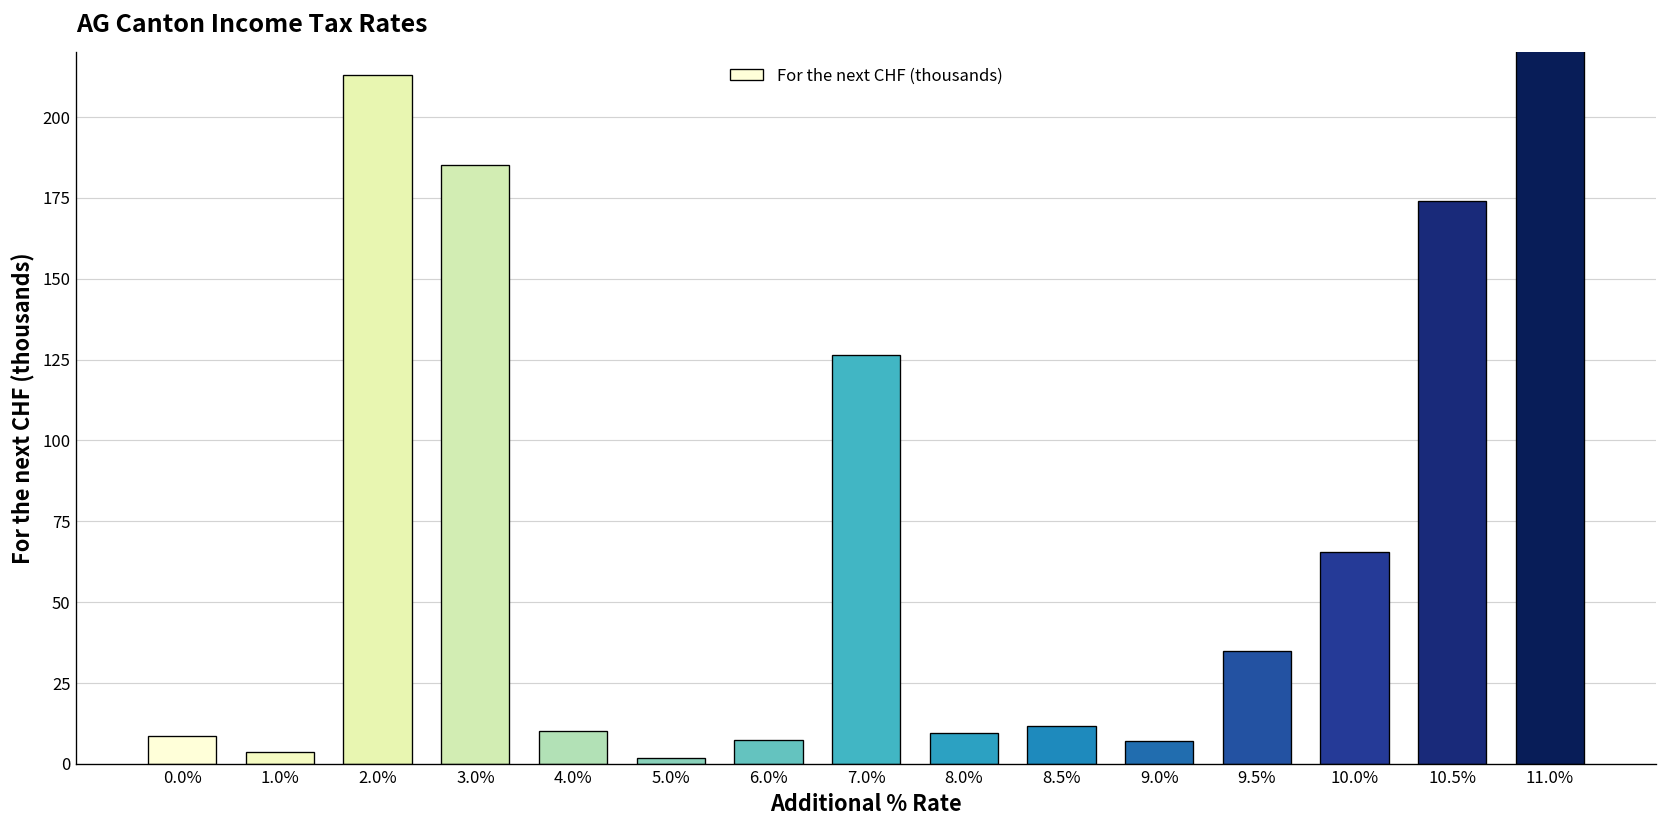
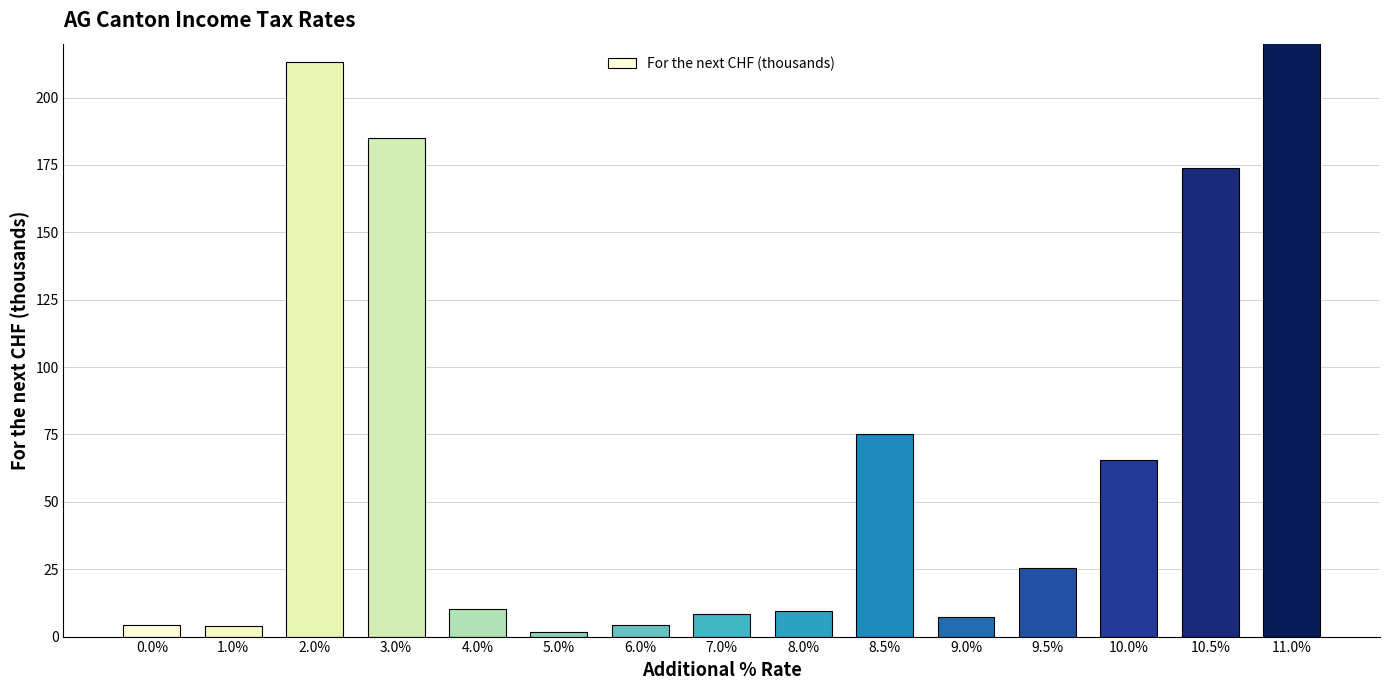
  {
-   "0.0%": 9,
+   "0.0%": 4,
    "1.0%": 4,
    "2.0%": 213,
    "3.0%": 185,
    "4.0%": 10,
    "5.0%": 2,
-   "6.0%": 7,
-   "7.0%": 126,
+   "6.0%": 4,
+   "7.0%": 8,
    "8.0%": 10,
-   "8.5%": 12,
+   "8.5%": 75,
    "9.0%": 7,
-   "9.5%": 35,
+   "9.5%": 25,
    "10.0%": 65,
    "10.5%": 174
  }
